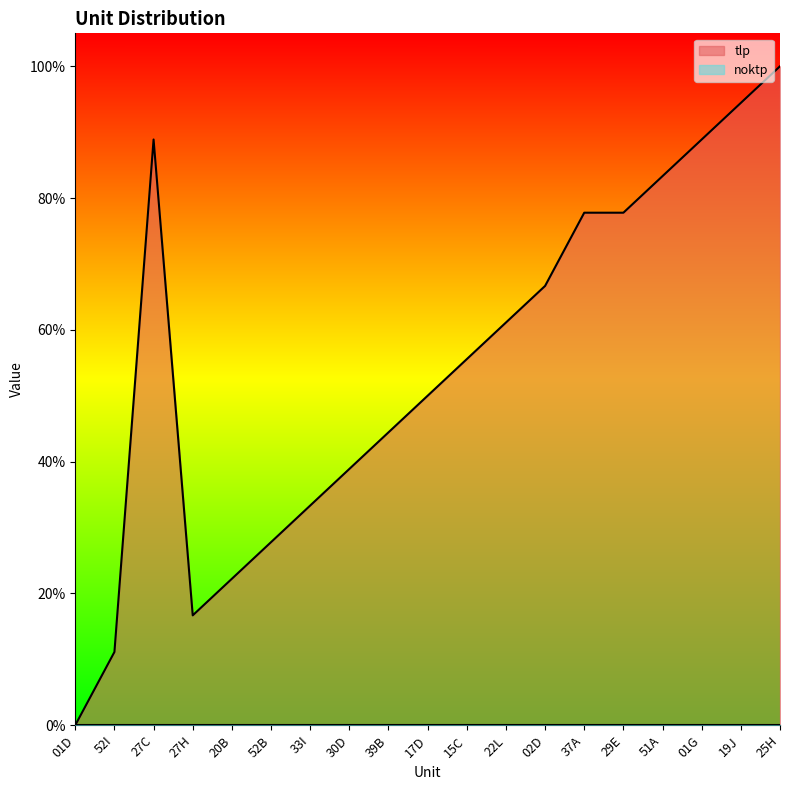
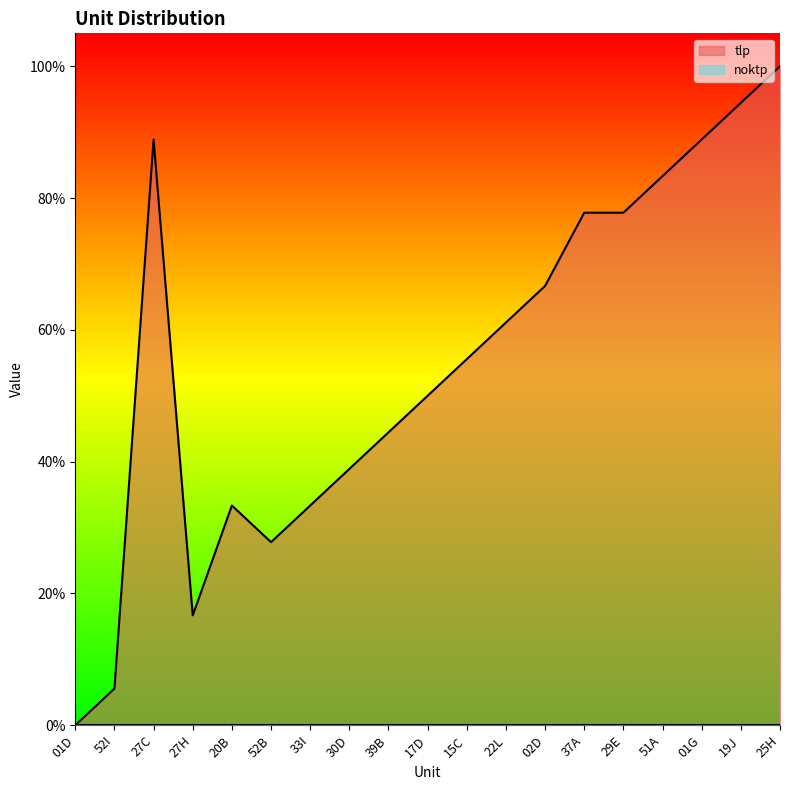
  {
    "tlp": {
-     "52I": "11%",
+     "52I": "6%",
      "27C": "89%",
      "27H": "17%",
-     "20B": "22%",
+     "20B": "33%",
      "52B": "28%",
      "33I": "33%",
      "30D": "39%",
      "39B": "44%",
      "17D": "50%",
      "15C": "56%",
      "22L": "61%",
      "02D": "67%",
      "37A": "78%",
      "29E": "78%",
      "51A": "83%",
      "01G": "89%",
      "19J": "94%",
      "25H": "100%"
    },
    "noktp": {
      "52I": "0%",
      "27C": "0%",
      "27H": "0%",
      "20B": "0%",
      "52B": "0%",
      "33I": "0%",
      "30D": "0%",
      "39B": "0%",
      "17D": "0%",
      "15C": "0%",
      "22L": "0%",
      "02D": "0%",
      "37A": "0%",
      "29E": "0%",
      "51A": "0%",
      "01G": "0%",
      "19J": "0%",
      "25H": "0%"
    }
  }
